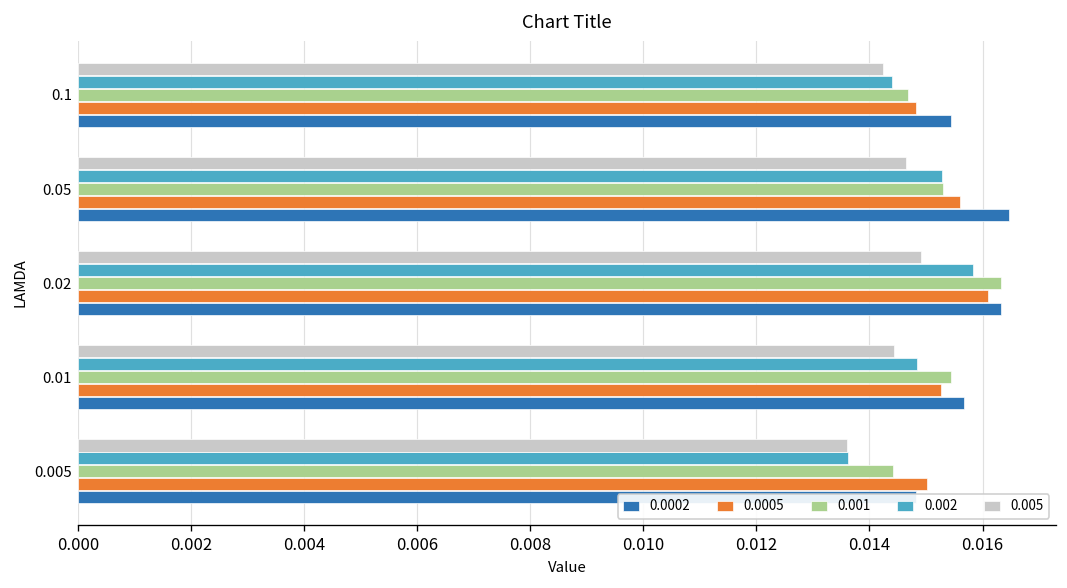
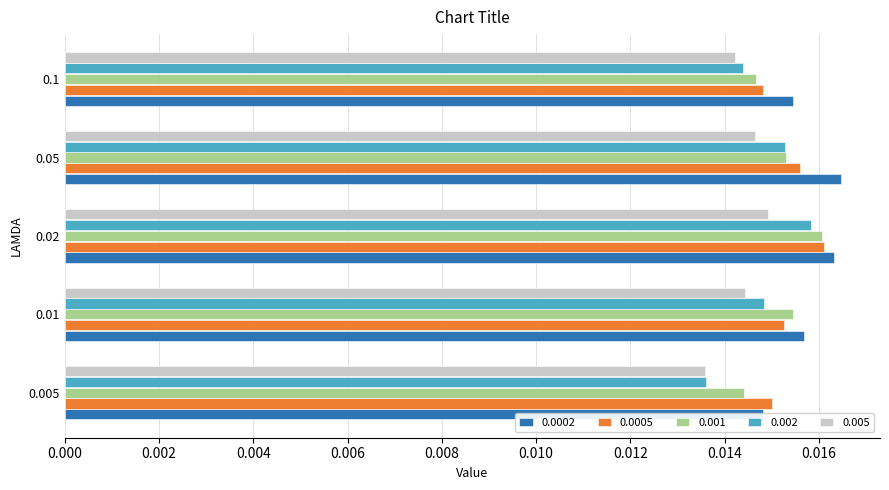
  {
    "0.0002": {
      "0.1": 0.0154,
      "0.05": 0.0165,
      "0.02": 0.0163,
      "0.01": 0.0157
    },
    "0.0005": {
      "0.1": 0.0148,
      "0.05": 0.0156,
      "0.02": 0.0161,
      "0.01": 0.0153,
      "0.005": 0.0150
    },
    "0.001": {
      "0.1": 0.0147,
      "0.05": 0.0153,
-     "0.02": 0.0163,
+     "0.02": 0.0161,
      "0.01": 0.0154,
      "0.005": 0.0144
    },
    "0.002": {
      "0.1": 0.0144,
      "0.05": 0.0153,
      "0.02": 0.0158,
      "0.01": 0.0148,
      "0.005": 0.0136
    },
    "0.005": {
      "0.1": 0.0142,
      "0.05": 0.0147,
      "0.02": 0.0149,
      "0.01": 0.0144,
      "0.005": 0.0136
    }
  }
